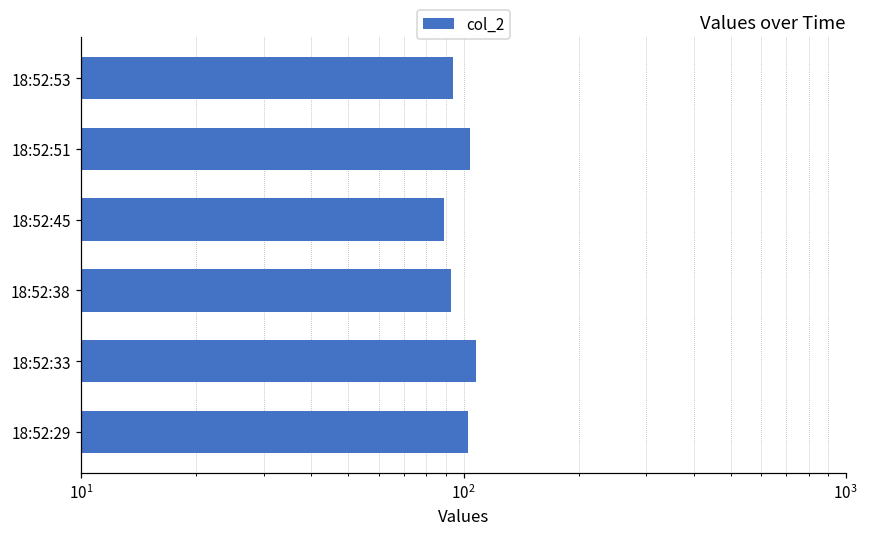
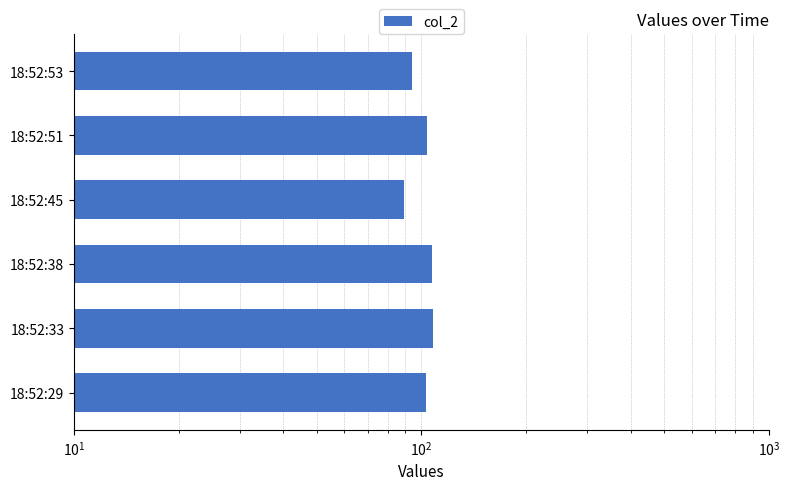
  {
    "18:52:53": 94,
    "18:52:51": 104,
    "18:52:45": 89,
-   "18:52:38": 93,
+   "18:52:38": 107,
    "18:52:33": 108,
    "18:52:29": 103
  }
